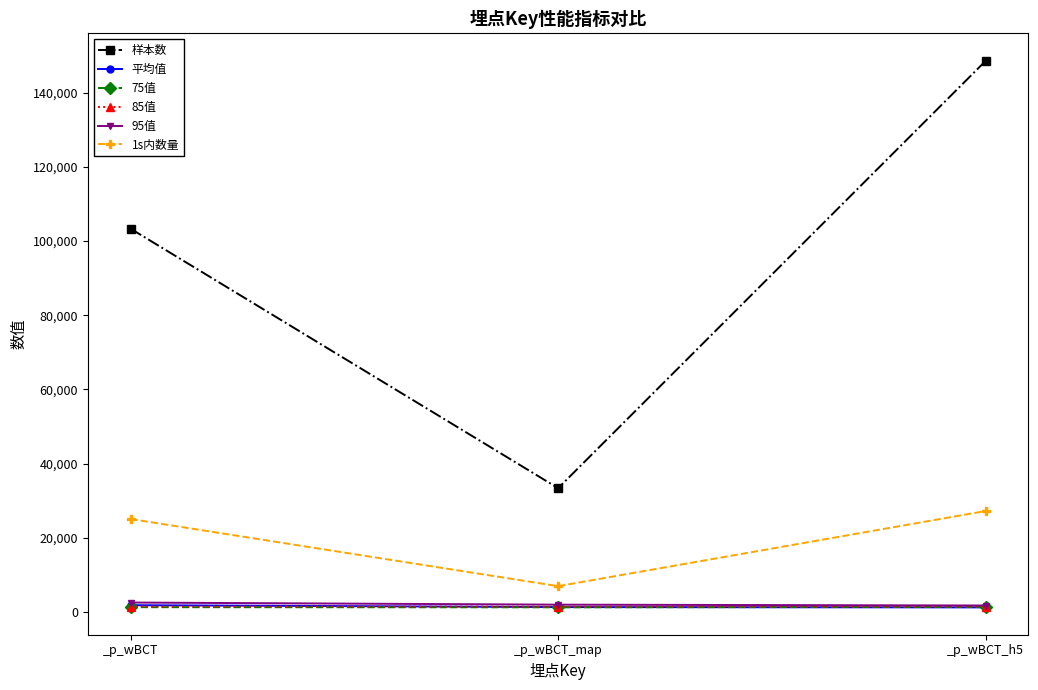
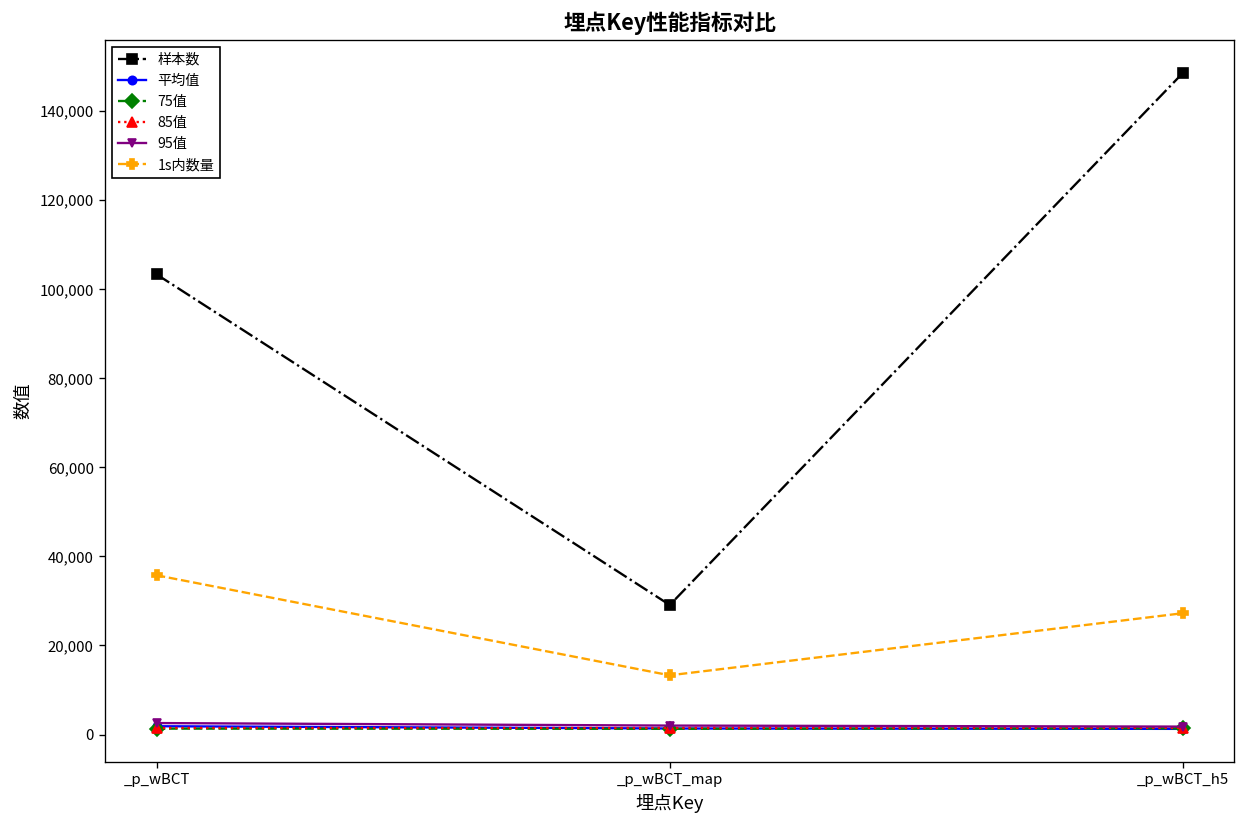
  {
    "样本数": {
      "_p_wBCT": "103,000",
-     "_p_wBCT_map": "33,000",
+     "_p_wBCT_map": "29,000",
      "_p_wBCT_h5": "149,000"
    },
    "95值": {
      "_p_wBCT": "3,000"
    },
    "1s内数量": {
-     "_p_wBCT": "25,000",
-     "_p_wBCT_map": "7,000",
+     "_p_wBCT": "36,000",
+     "_p_wBCT_map": "13,000",
      "_p_wBCT_h5": "27,000"
    }
  }
